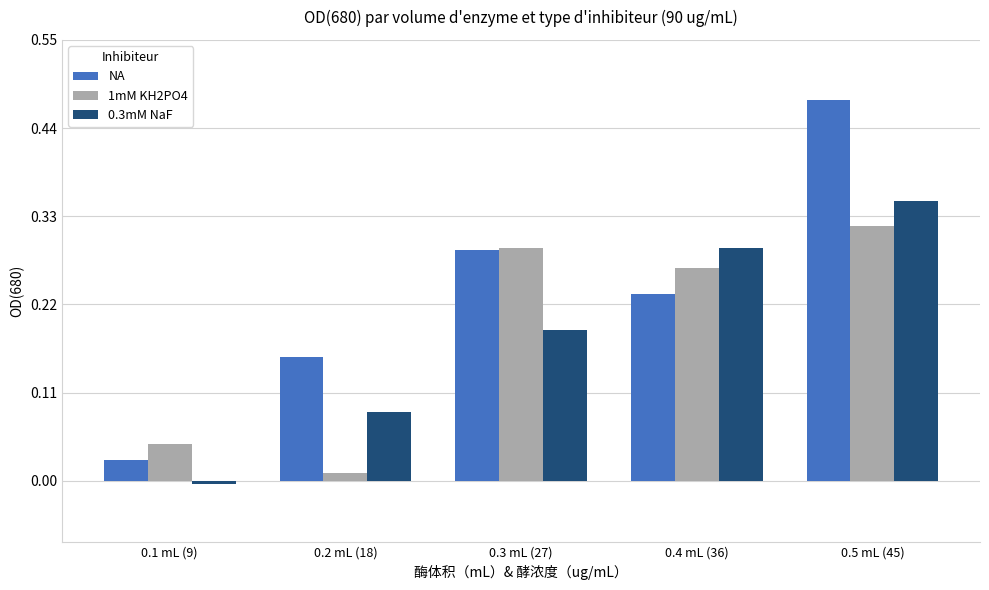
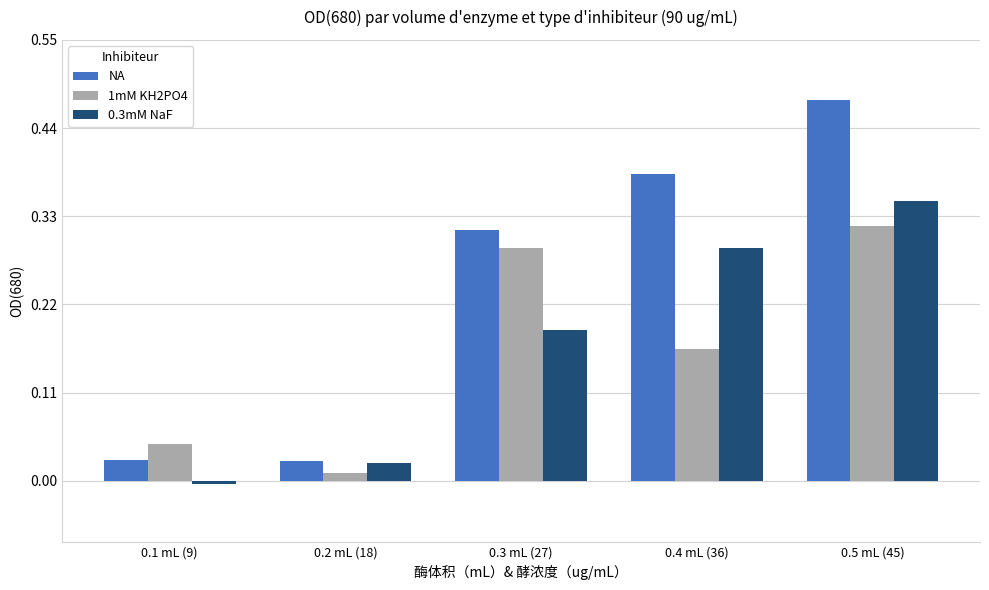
  {
    "NA": {
      "0.1 mL (9)": 0.03,
-     "0.2 mL (18)": 0.15,
-     "0.3 mL (27)": 0.29,
-     "0.4 mL (36)": 0.23,
+     "0.2 mL (18)": 0.03,
+     "0.3 mL (27)": 0.31,
+     "0.4 mL (36)": 0.38,
      "0.5 mL (45)": 0.48
    },
    "1mM KH2PO4": {
      "0.1 mL (9)": 0.05,
      "0.2 mL (18)": 0.01,
      "0.3 mL (27)": 0.29,
-     "0.4 mL (36)": 0.27,
+     "0.4 mL (36)": 0.16,
      "0.5 mL (45)": 0.32
    },
    "0.3mM NaF": {
      "0.1 mL (9)": 0.00,
-     "0.2 mL (18)": 0.09,
+     "0.2 mL (18)": 0.02,
      "0.3 mL (27)": 0.19,
      "0.4 mL (36)": 0.29,
      "0.5 mL (45)": 0.35
    }
  }
